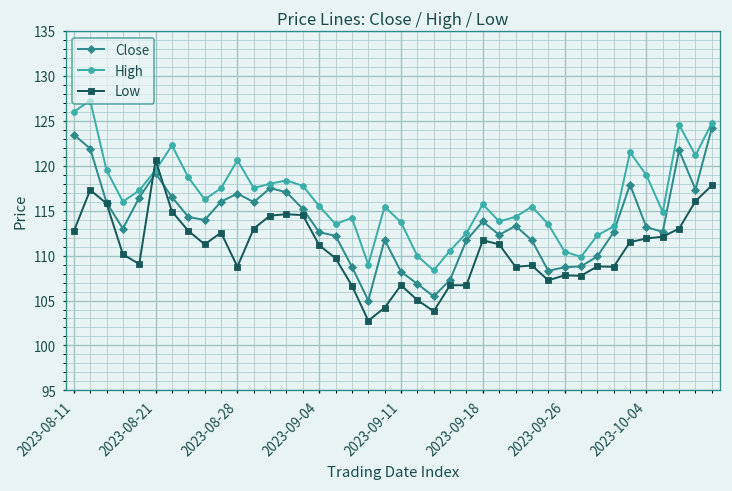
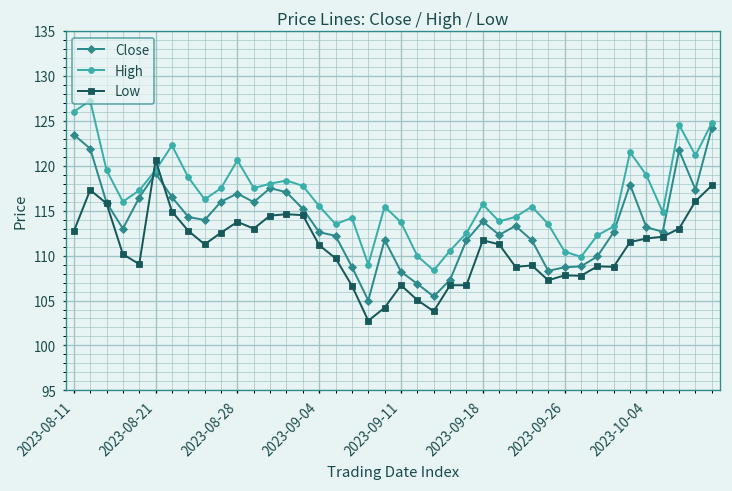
  {
    "Low": {
      "2023-08-11": 113,
      "2023-08-21": 121,
-     "2023-08-28": 109,
+     "2023-08-28": 114,
      "2023-09-04": 111,
      "2023-09-11": 107,
      "2023-09-18": 112,
      "2023-09-26": 108,
      "2023-10-04": 112
    }
  }
